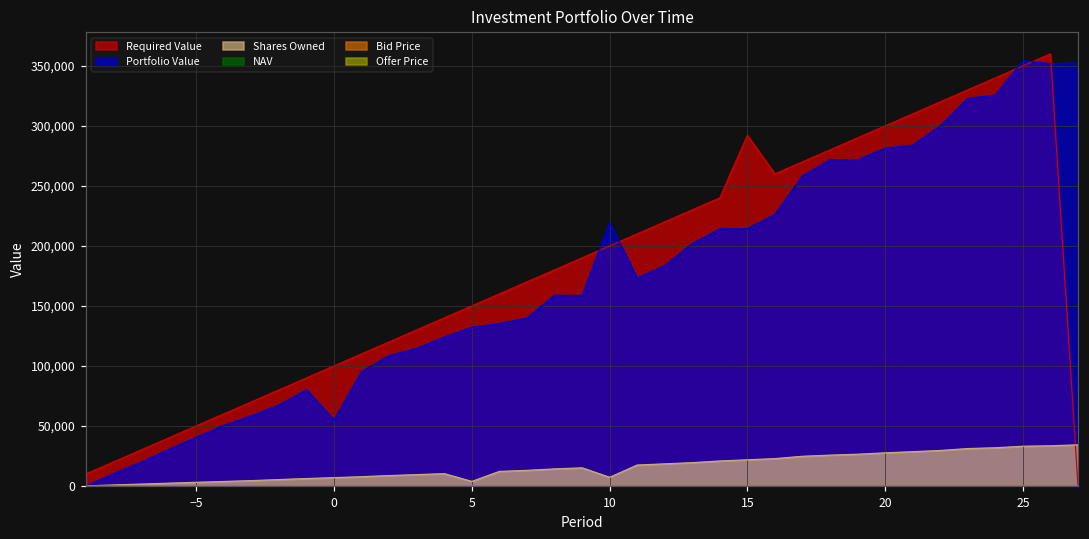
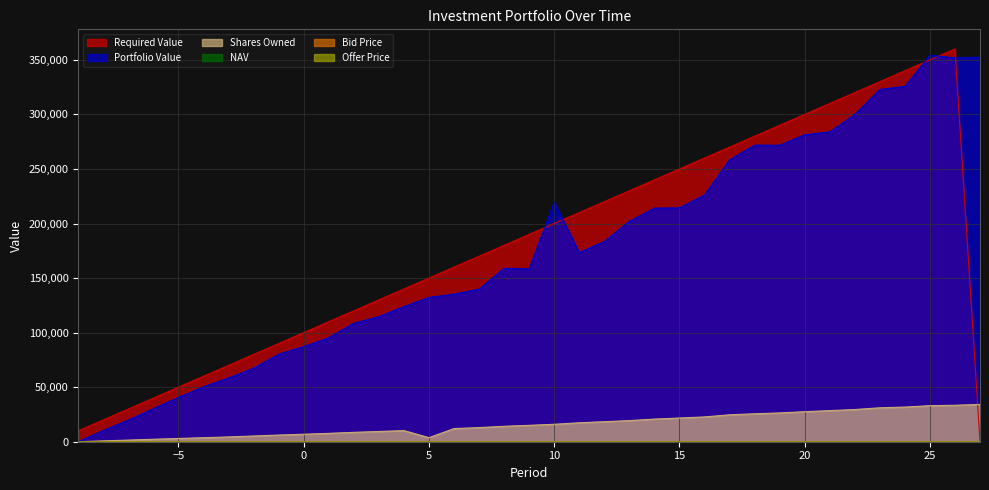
  {
    "Required Value": {
      "−5": "50,000",
      "0": "100,000",
      "5": "150,000",
      "10": "200,000",
-     "15": "292,000",
+     "15": "250,000",
      "20": "300,000",
      "25": "350,000"
    },
    "Portfolio Value": {
      "−5": "41,000",
-     "0": "55,000",
+     "0": "87,000",
      "5": "132,000",
      "10": "219,000",
      "15": "214,000",
      "20": "281,000",
      "25": "354,000"
    },
    "Shares Owned": {
      "−5": "3,000",
      "0": "7,000",
      "5": "4,000",
-     "10": "7,000",
+     "10": "16,000",
      "15": "22,000",
      "20": "28,000",
      "25": "33,000"
    },
    "Offer Price": {
      "−5": "0",
      "0": "0",
      "5": "0",
      "10": "0",
      "15": "0",
      "20": "0",
      "25": "0"
    }
  }
